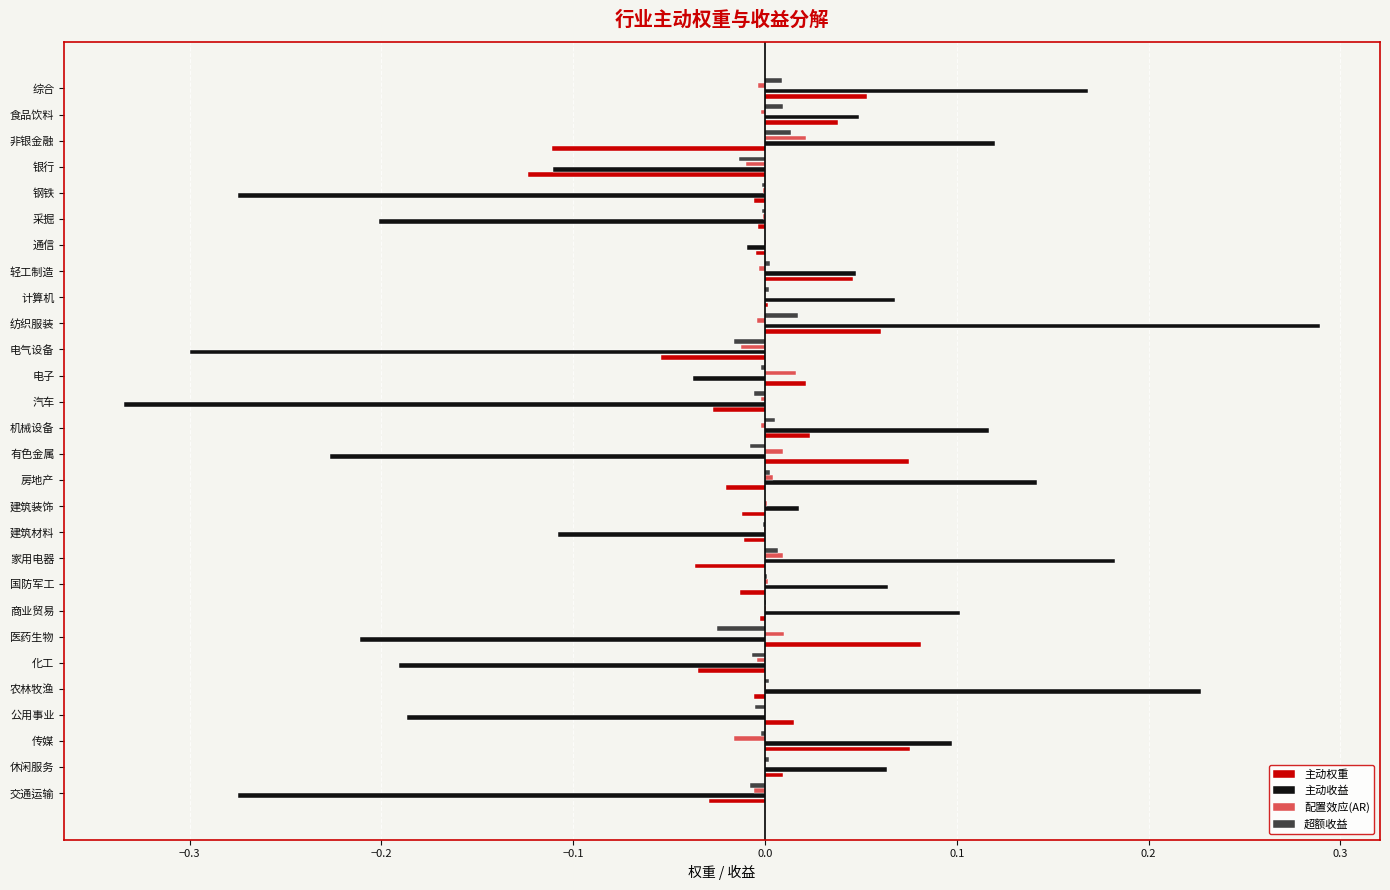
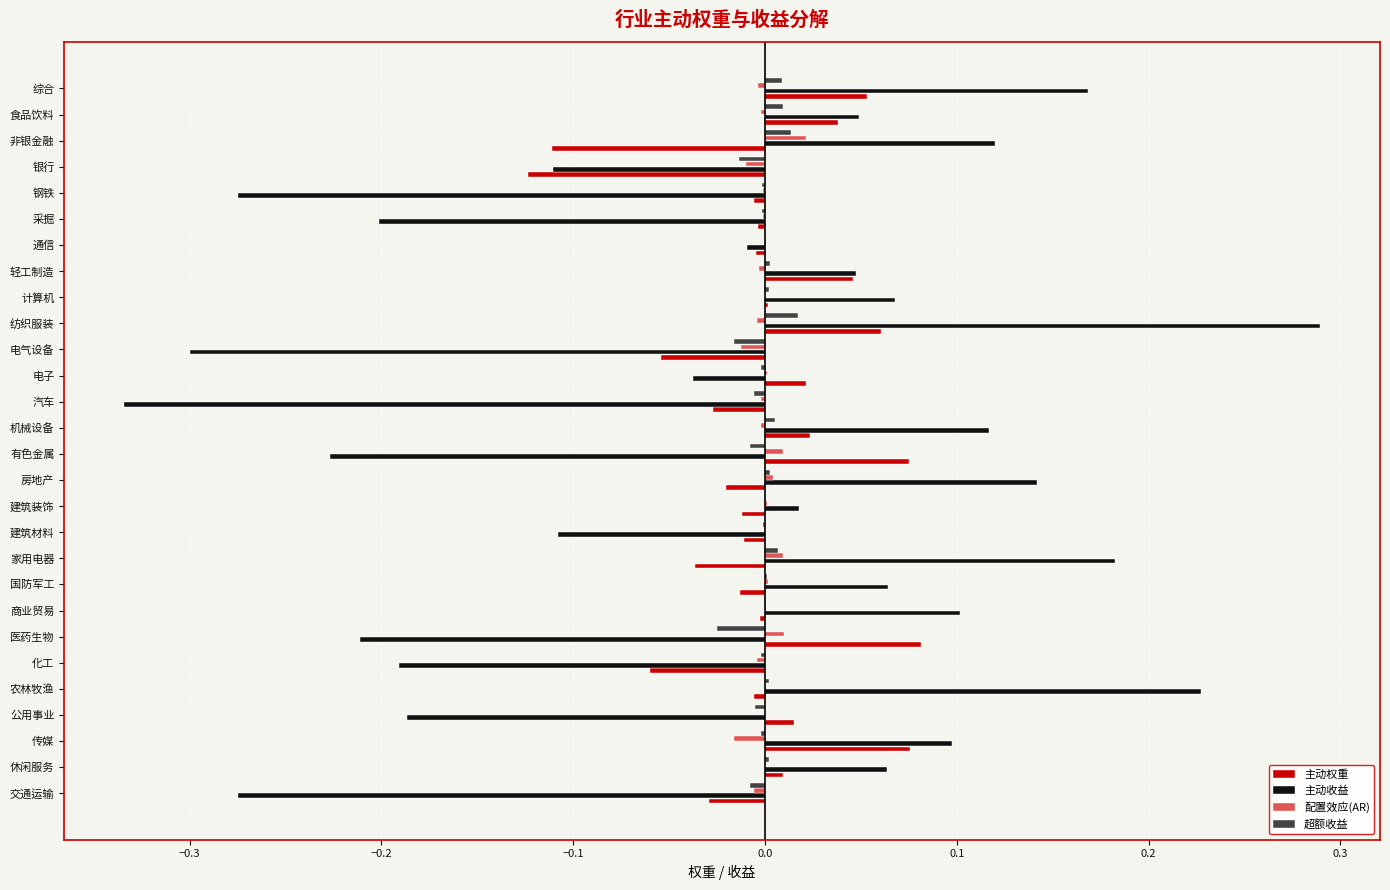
  {
    "主动权重": {
      "综合": 0.053,
      "食品饮料": 0.038,
      "非银金融": -0.111,
      "银行": -0.124,
      "钢铁": -0.006,
      "采掘": -0.004,
      "通信": -0.005,
      "轻工制造": 0.046,
      "计算机": 0.002,
      "纺织服装": 0.060,
      "电气设备": -0.054,
      "电子": 0.021,
      "汽车": -0.027,
      "机械设备": 0.023,
      "有色金属": 0.075,
      "房地产": -0.021,
      "建筑装饰": -0.012,
      "建筑材料": -0.011,
      "家用电器": -0.036,
      "国防军工": -0.013,
      "商业贸易": -0.003,
      "医药生物": 0.081,
-     "化工": -0.035,
+     "化工": -0.060,
      "农林牧渔": -0.006,
      "公用事业": 0.015,
      "传媒": 0.075,
      "休闲服务": 0.009,
      "交通运输": -0.029
    },
    "主动收益": {
      "综合": 0.168,
      "食品饮料": 0.049,
      "非银金融": 0.120,
      "银行": -0.111,
      "钢铁": -0.275,
      "采掘": -0.201,
      "通信": -0.010,
      "轻工制造": 0.047,
      "计算机": 0.068,
      "纺织服装": 0.289,
      "电气设备": -0.300,
      "电子": -0.038,
      "汽车": -0.334,
      "机械设备": 0.117,
      "有色金属": -0.227,
      "房地产": 0.142,
      "建筑装饰": 0.018,
      "建筑材料": -0.108,
      "家用电器": 0.182,
      "国防军工": 0.064,
      "商业贸易": 0.102,
      "医药生物": -0.211,
      "化工": -0.191,
      "农林牧渔": 0.227,
      "公用事业": -0.187,
      "传媒": 0.098,
      "休闲服务": 0.064,
      "交通运输": -0.275
    },
    "配置效应(AR)": {
      "综合": -0.004,
      "食品饮料": -0.002,
      "非银金融": 0.021,
      "银行": -0.010,
      "轻工制造": -0.003,
      "纺织服装": -0.004,
      "电气设备": -0.012,
-     "电子": 0.016,
+     "电子": 0.001,
      "汽车": -0.002,
      "机械设备": -0.002,
      "有色金属": 0.009,
      "房地产": 0.004,
      "家用电器": 0.009,
      "国防军工": 0.002,
      "医药生物": 0.010,
      "化工": -0.004,
      "传媒": -0.016,
      "交通运输": -0.006
    },
    "超额收益": {
      "综合": 0.009,
      "食品饮料": 0.009,
      "非银金融": 0.013,
      "银行": -0.014,
      "钢铁": -0.002,
      "采掘": -0.002,
      "轻工制造": 0.003,
      "计算机": 0.002,
      "纺织服装": 0.017,
      "电气设备": -0.016,
      "电子": -0.002,
      "汽车": -0.006,
      "机械设备": 0.005,
      "有色金属": -0.008,
      "房地产": 0.003,
      "家用电器": 0.007,
      "医药生物": -0.025,
-     "化工": -0.007,
+     "化工": -0.002,
      "农林牧渔": 0.002,
      "公用事业": -0.005,
      "传媒": -0.002,
      "休闲服务": 0.002,
      "交通运输": -0.008
    }
  }
